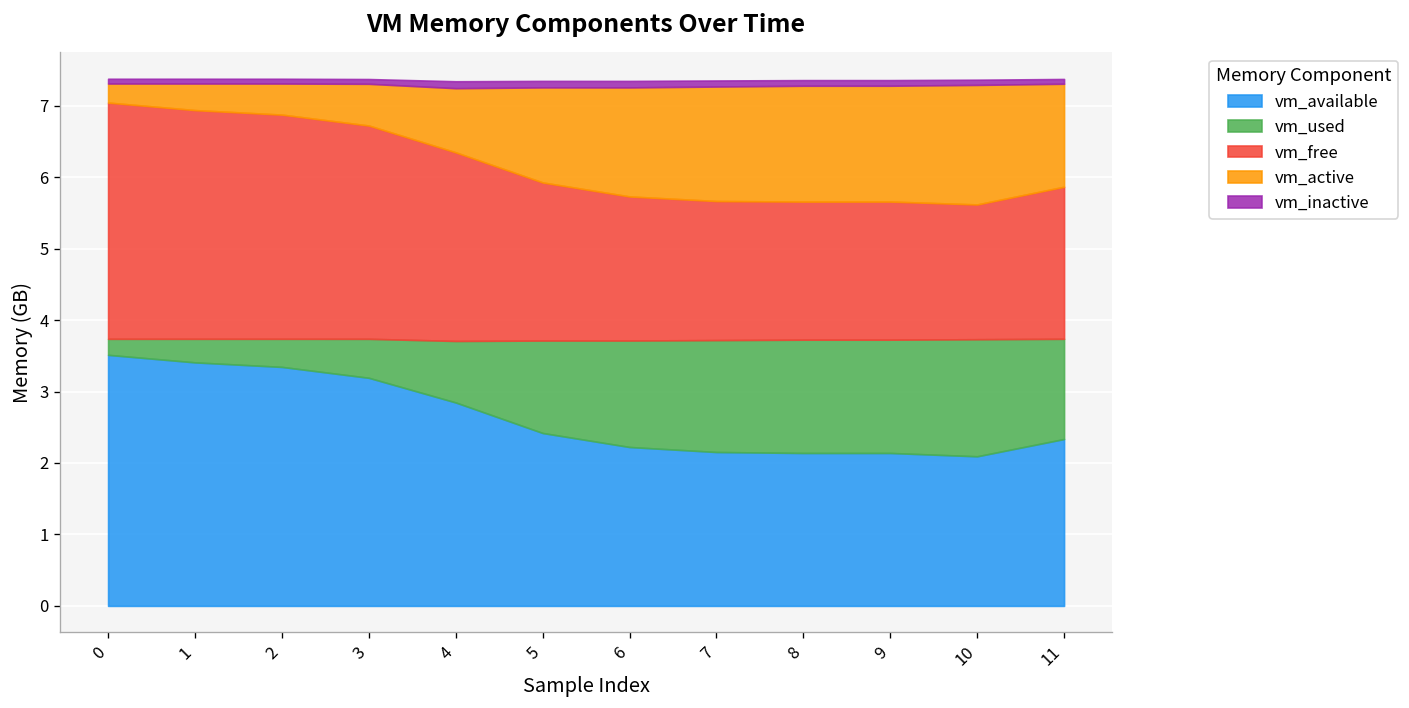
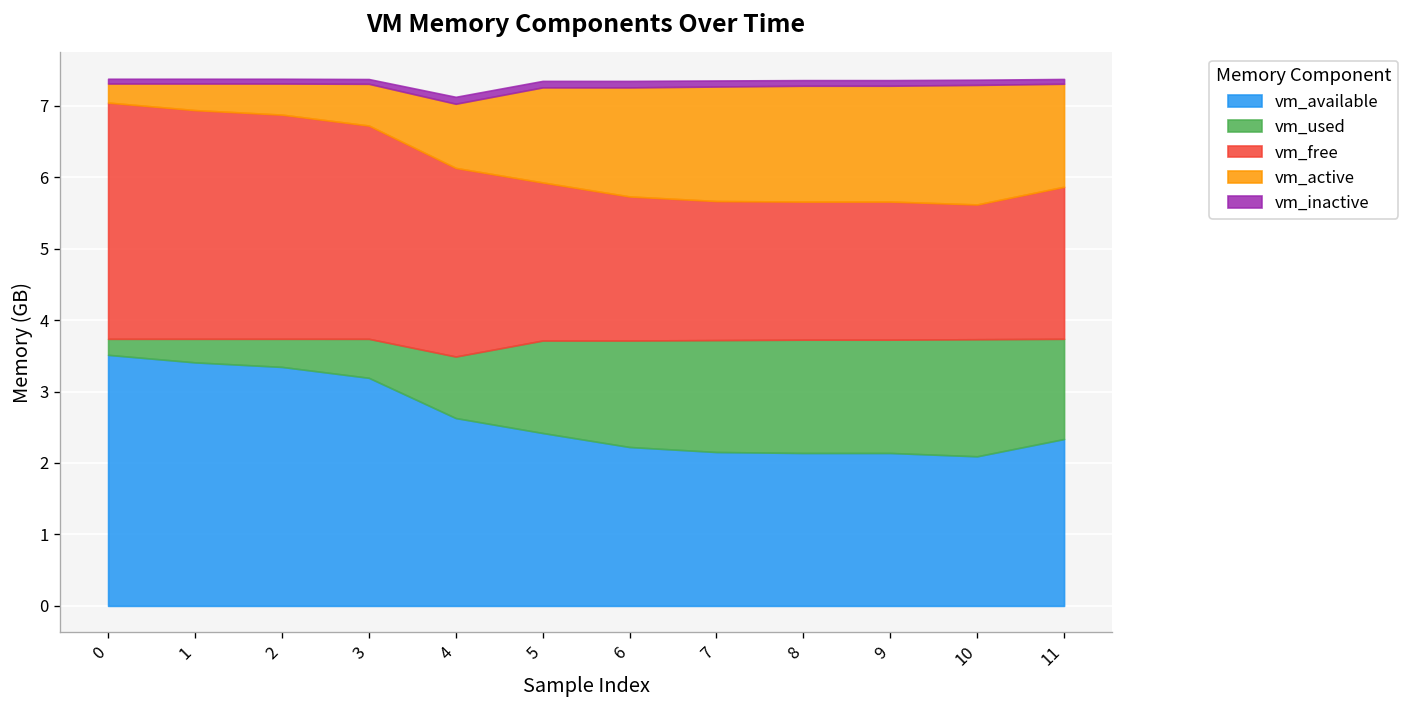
  {
    "vm_available": {
      "0": 3.5,
      "1": 3.4,
      "2": 3.3,
      "3": 3.2,
-     "4": 2.8,
+     "4": 2.6,
      "5": 2.4,
      "6": 2.2,
      "7": 2.2,
      "8": 2.1,
      "9": 2.1,
      "10": 2.1,
      "11": 2.3
    },
    "vm_used": {
      "0": 0.2,
      "1": 0.3,
      "2": 0.4,
      "3": 0.5,
      "4": 0.9,
      "5": 1.3,
      "6": 1.5,
      "7": 1.6,
      "8": 1.6,
      "9": 1.6,
      "10": 1.6,
      "11": 1.4
    },
    "vm_free": {
      "0": 3.3,
      "1": 3.2,
      "2": 3.1,
      "3": 3.0,
      "4": 2.6,
      "5": 2.2,
      "6": 2.0,
      "7": 1.9,
      "8": 1.9,
      "9": 1.9,
      "10": 1.9,
      "11": 2.1
    },
    "vm_active": {
      "0": 0.3,
      "1": 0.4,
      "2": 0.4,
      "3": 0.6,
      "4": 0.9,
      "5": 1.3,
      "6": 1.5,
      "7": 1.6,
      "8": 1.6,
      "9": 1.6,
      "10": 1.7,
      "11": 1.4
    },
    "vm_inactive": {
      "0": 0.1,
      "1": 0.1,
      "2": 0.1,
      "3": 0.1,
      "4": 0.1,
      "5": 0.1,
      "6": 0.1,
      "7": 0.1,
      "8": 0.1,
      "9": 0.1,
      "10": 0.1,
      "11": 0.1
    }
  }
